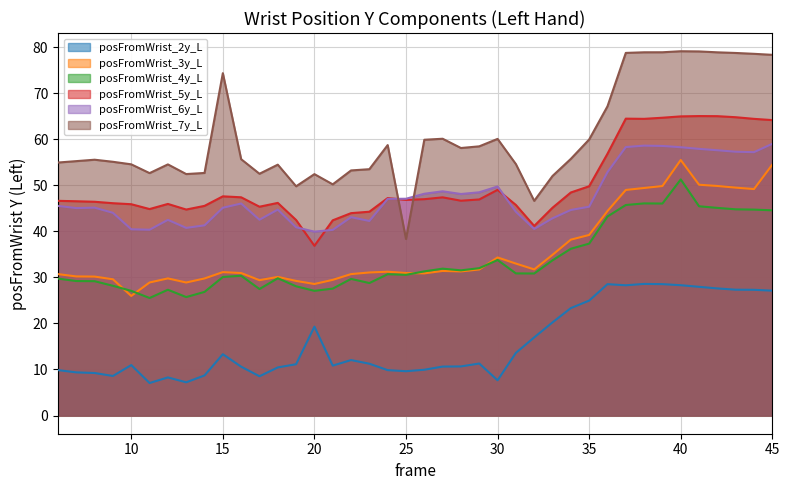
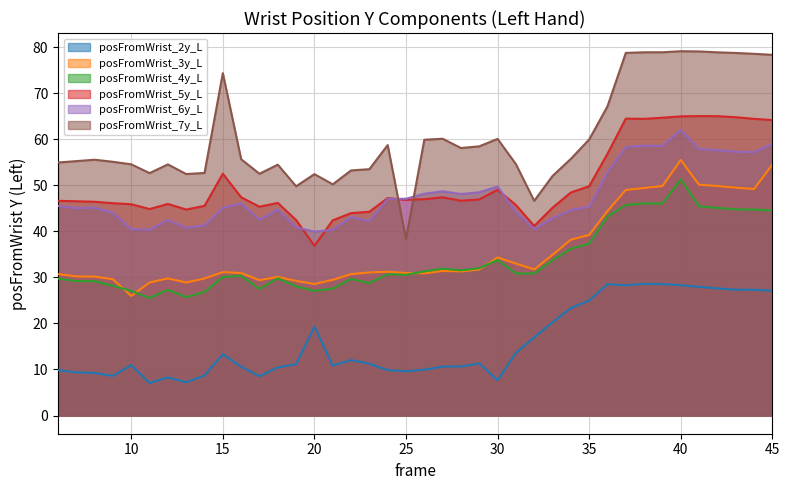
  {
    "posFromWrist_2y_L": {
      "10": 11,
      "15": 13,
      "20": 19,
      "25": 10,
      "30": 8,
      "35": 25,
      "40": 28,
      "45": 27
    },
    "posFromWrist_3y_L": {
      "10": 26,
      "15": 31,
      "20": 29,
      "35": 39,
      "40": 55,
      "45": 54
    },
    "posFromWrist_4y_L": {
      "10": 27,
      "15": 30,
      "20": 27,
      "35": 37,
      "40": 51,
      "45": 45
    },
    "posFromWrist_5y_L": {
      "10": 46,
-     "15": 48,
+     "15": 53,
      "20": 37,
      "30": 49,
      "35": 50,
      "40": 65,
      "45": 64
    },
    "posFromWrist_6y_L": {
      "10": 40,
      "15": 45,
      "20": 40,
      "30": 50,
      "35": 45,
-     "40": 58,
+     "40": 62,
      "45": 59
    },
    "posFromWrist_7y_L": {
      "10": 55,
      "15": 74,
      "20": 52,
      "25": 38,
      "30": 60,
      "35": 60,
      "40": 79,
      "45": 78
    }
  }
